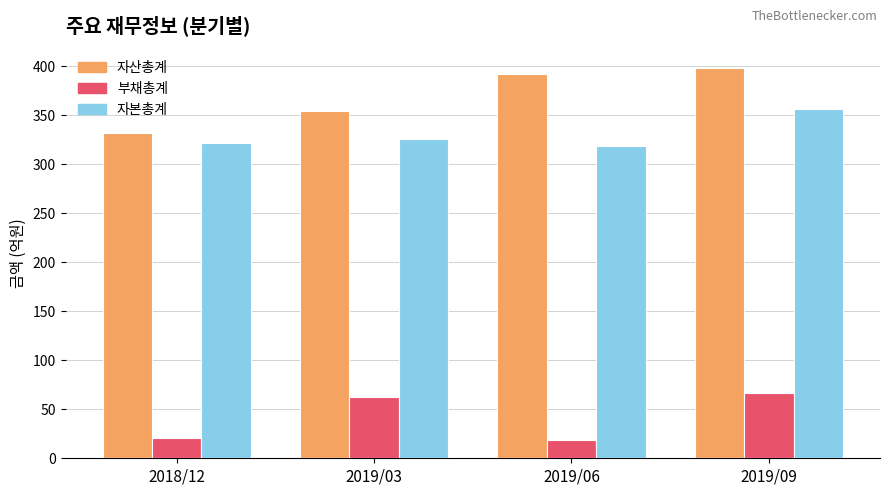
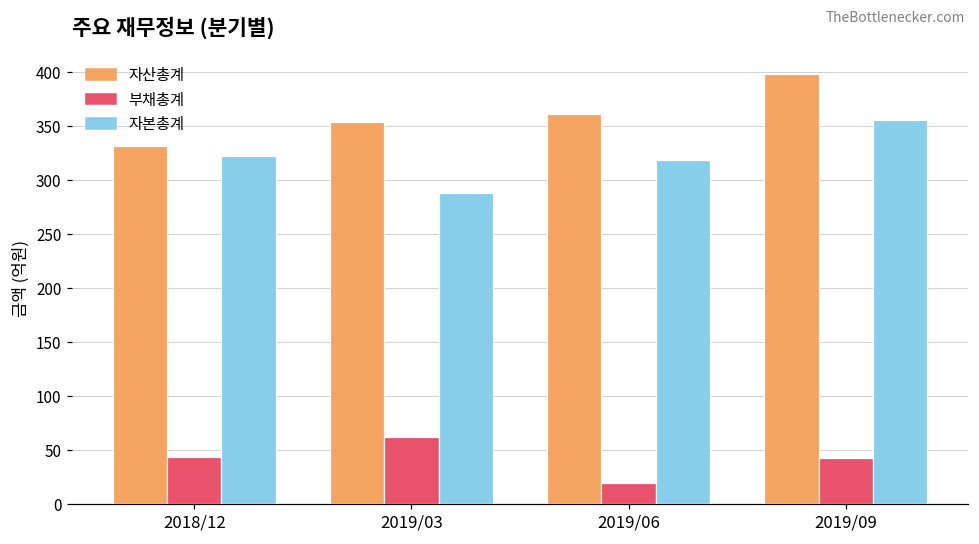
  {
    "자산총계": {
      "2018/12": 330,
      "2019/03": 350,
-     "2019/06": 390,
+     "2019/06": 360,
      "2019/09": 400
    },
    "부채총계": {
-     "2018/12": 20,
+     "2018/12": 40,
      "2019/03": 60,
      "2019/06": 20,
-     "2019/09": 70
+     "2019/09": 40
    },
    "자본총계": {
      "2018/12": 320,
-     "2019/03": 330,
+     "2019/03": 290,
      "2019/06": 320,
      "2019/09": 360
    }
  }
